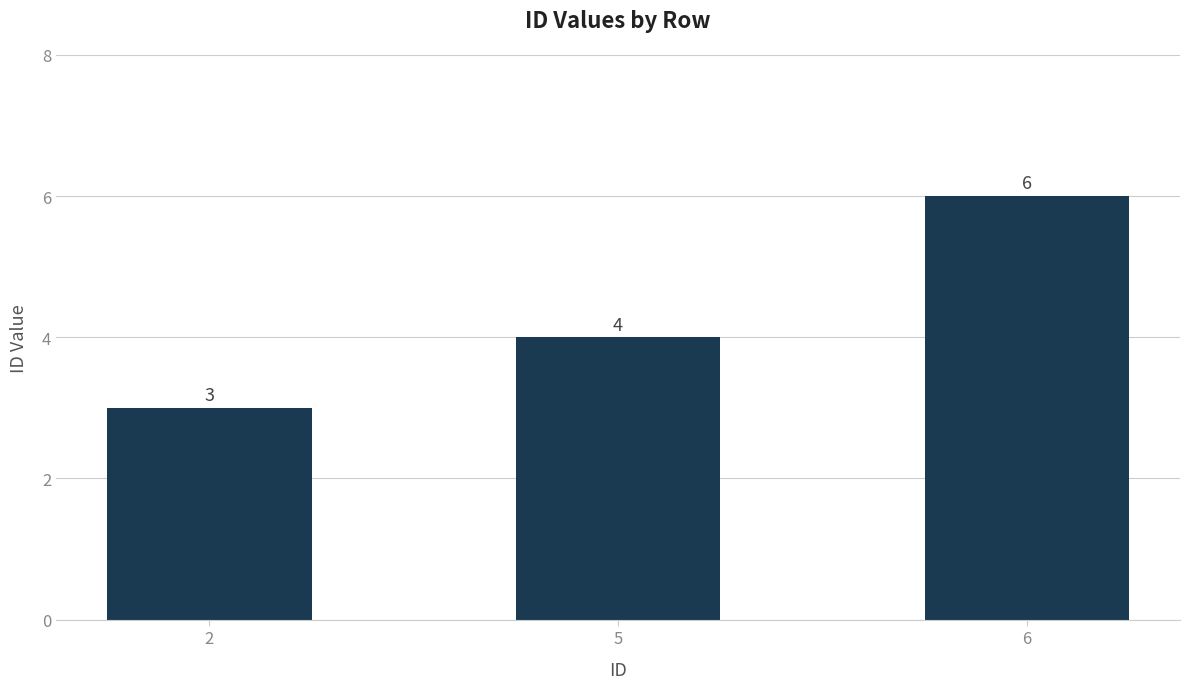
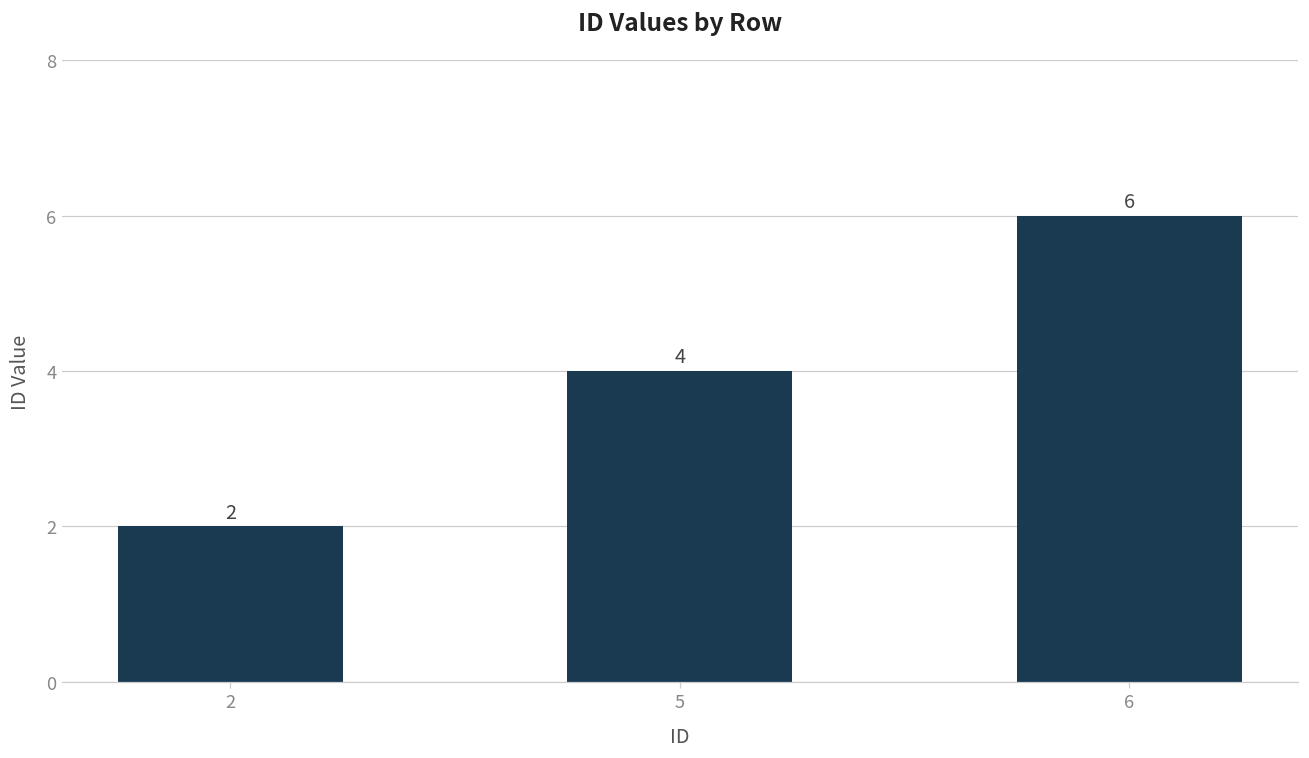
  {
-   "2": 3,
+   "2": 2,
    "5": 4,
    "6": 6
  }
